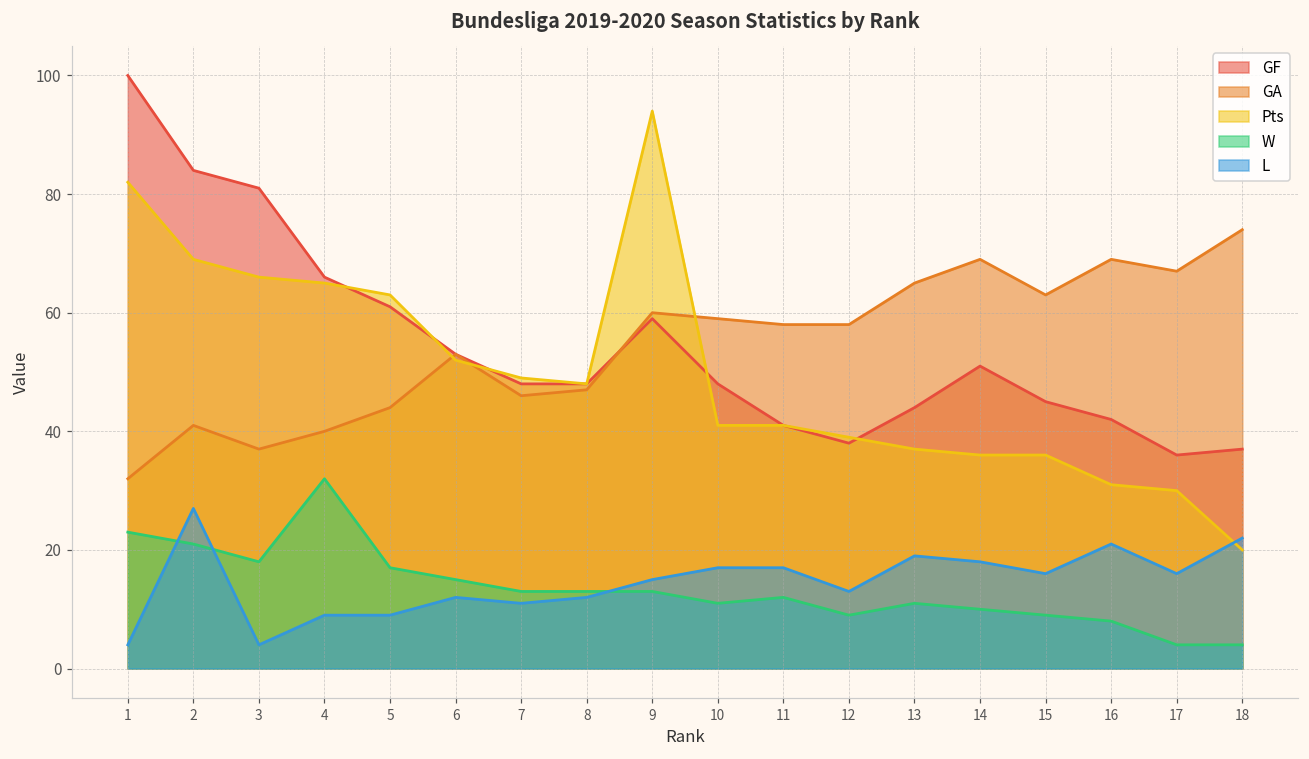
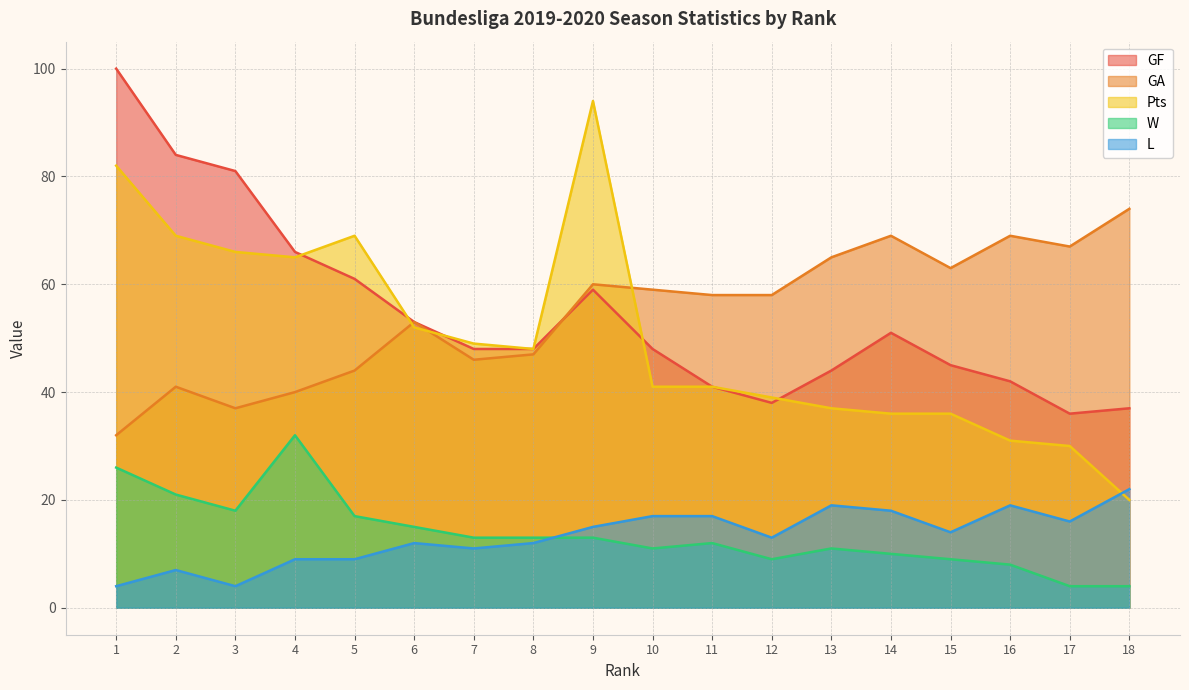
  {
    "Pts": {
      "1": 82,
      "2": 69,
      "3": 66,
      "4": 65,
-     "5": 63,
+     "5": 69,
      "6": 52,
      "7": 49,
      "9": 94,
      "10": 41,
      "12": 39,
      "13": 37,
      "14": 36,
      "15": 36,
      "16": 31,
      "17": 30,
      "18": 20
    },
    "W": {
-     "1": 23,
+     "1": 26,
      "2": 21,
      "3": 18,
      "4": 32,
      "5": 17,
      "6": 15,
      "7": 13,
      "8": 13,
      "9": 13,
      "10": 11,
      "11": 12,
      "12": 9,
      "13": 11,
      "14": 10,
      "15": 9,
      "16": 8,
      "17": 4,
      "18": 4
    },
    "L": {
      "1": 4,
-     "2": 27,
+     "2": 7,
      "3": 4,
      "4": 9,
      "5": 9,
      "6": 12,
      "7": 11,
      "8": 12,
      "9": 15,
      "10": 17,
      "11": 17,
      "12": 13,
      "13": 19,
      "14": 18,
-     "15": 16,
-     "16": 21,
+     "15": 14,
+     "16": 19,
      "17": 16,
      "18": 22
    }
  }
